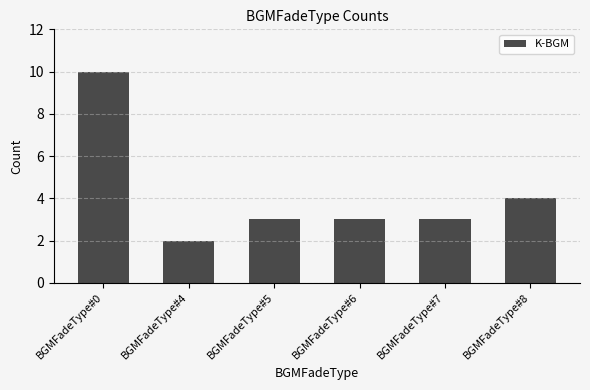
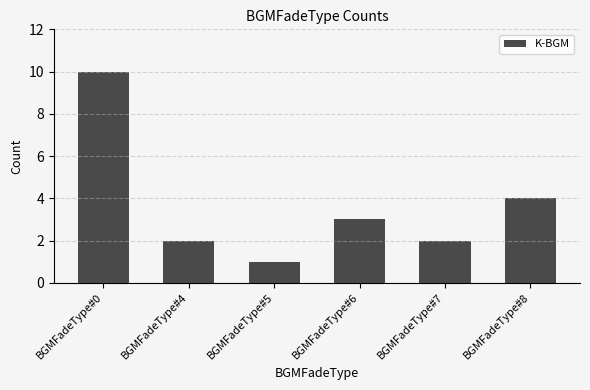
  {
    "BGMFadeType#0": 10,
    "BGMFadeType#4": 2,
-   "BGMFadeType#5": 3,
+   "BGMFadeType#5": 1,
    "BGMFadeType#6": 3,
-   "BGMFadeType#7": 3,
+   "BGMFadeType#7": 2,
    "BGMFadeType#8": 4
  }
